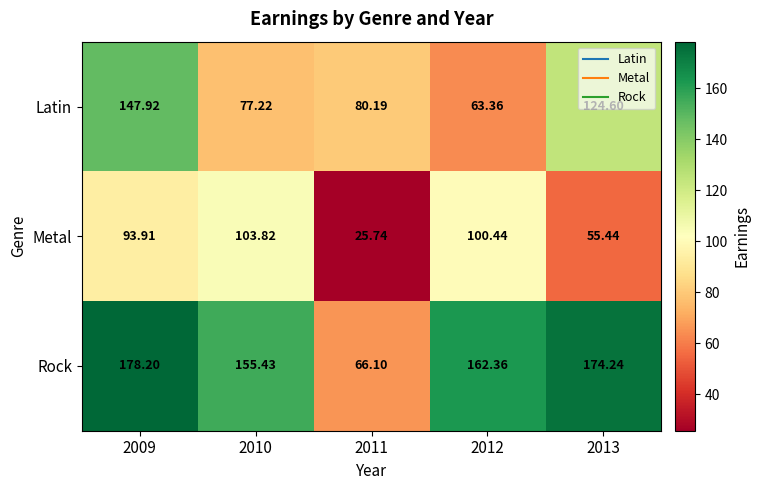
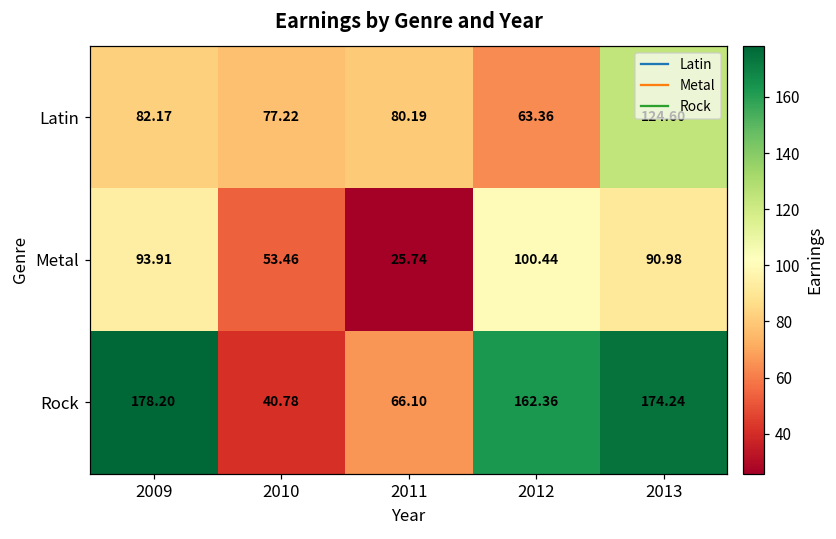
  {
    "Latin": {
-     "2009": 147.92,
+     "2009": 82.17,
      "2010": 77.22,
      "2011": 80.19,
      "2012": 63.36
    },
    "Metal": {
      "2009": 93.91,
-     "2010": 103.82,
+     "2010": 53.46,
      "2011": 25.74,
      "2012": 100.44,
-     "2013": 55.44
+     "2013": 90.98
    },
    "Rock": {
      "2009": 178.20,
-     "2010": 155.43,
+     "2010": 40.78,
      "2011": 66.10,
      "2012": 162.36,
      "2013": 174.24
    }
  }
